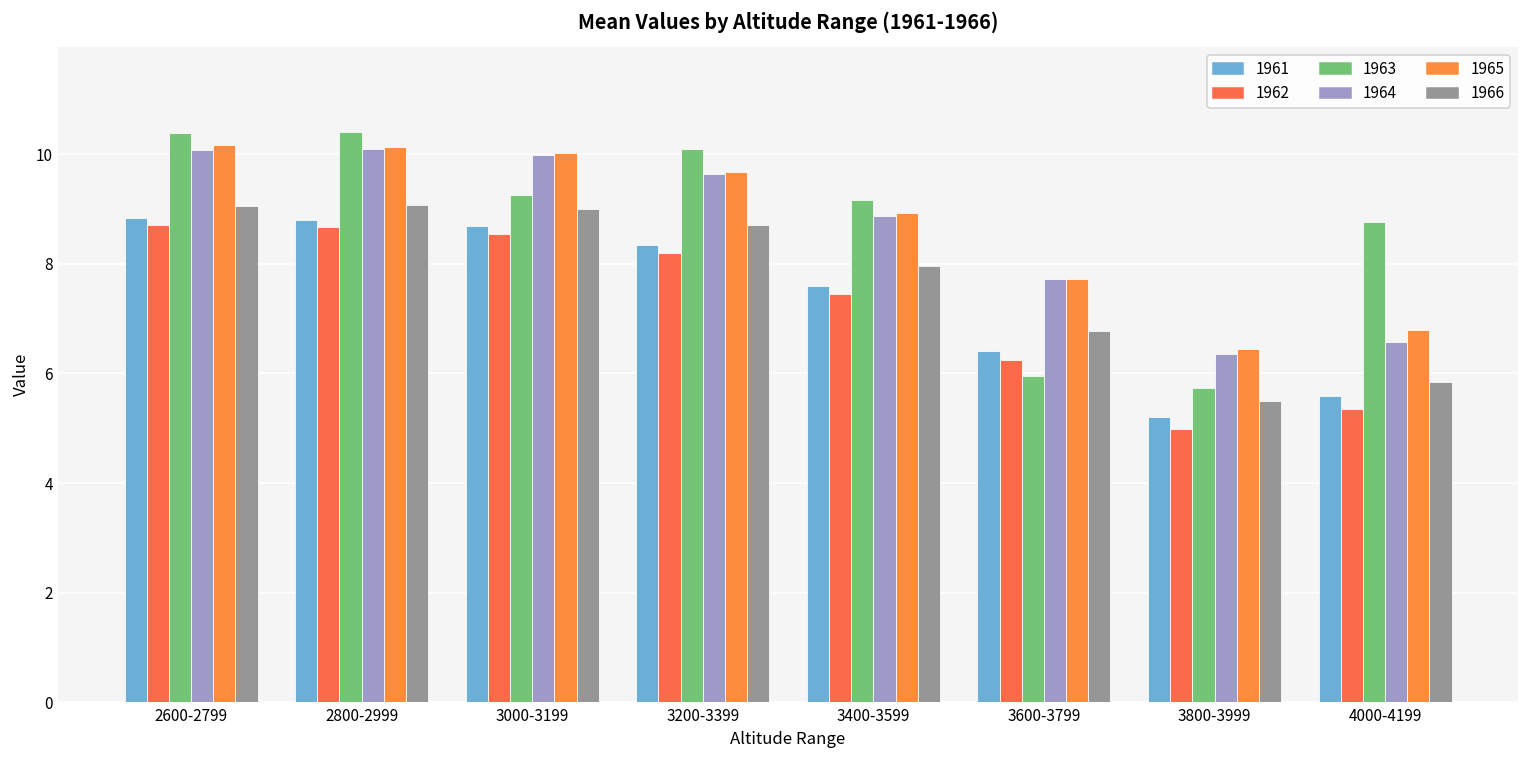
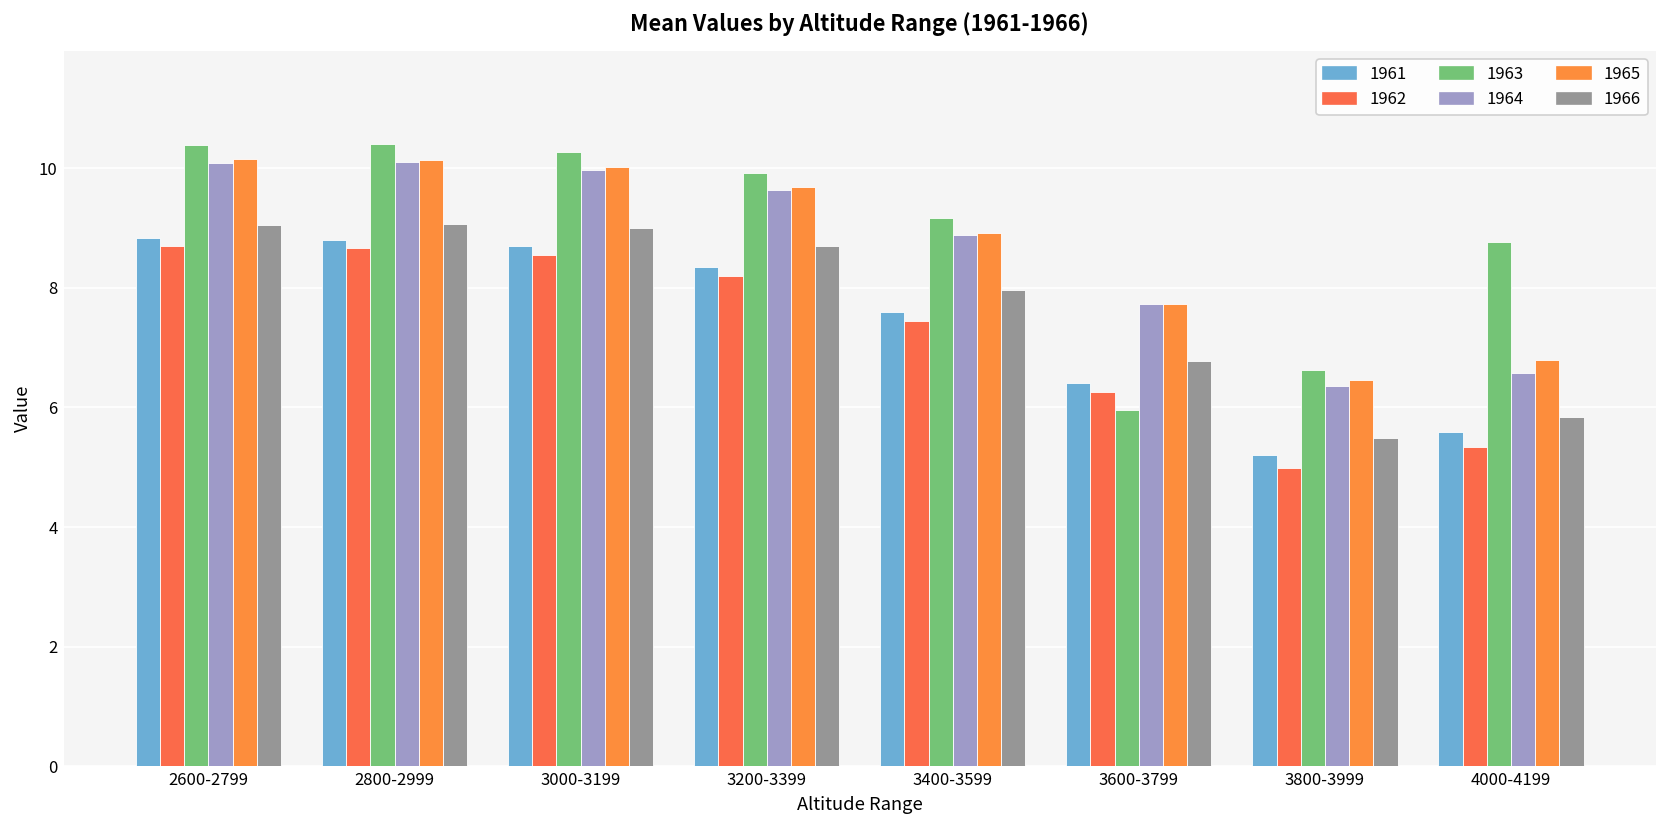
  {
    "1963": {
      "2600-2799": 10.4,
      "2800-2999": 10.4,
-     "3000-3199": 9.2,
-     "3200-3399": 10.1,
+     "3000-3199": 10.3,
+     "3200-3399": 9.9,
      "3400-3599": 9.2,
      "3600-3799": 6.0,
-     "3800-3999": 5.7,
+     "3800-3999": 6.6,
      "4000-4199": 8.8
    }
  }
